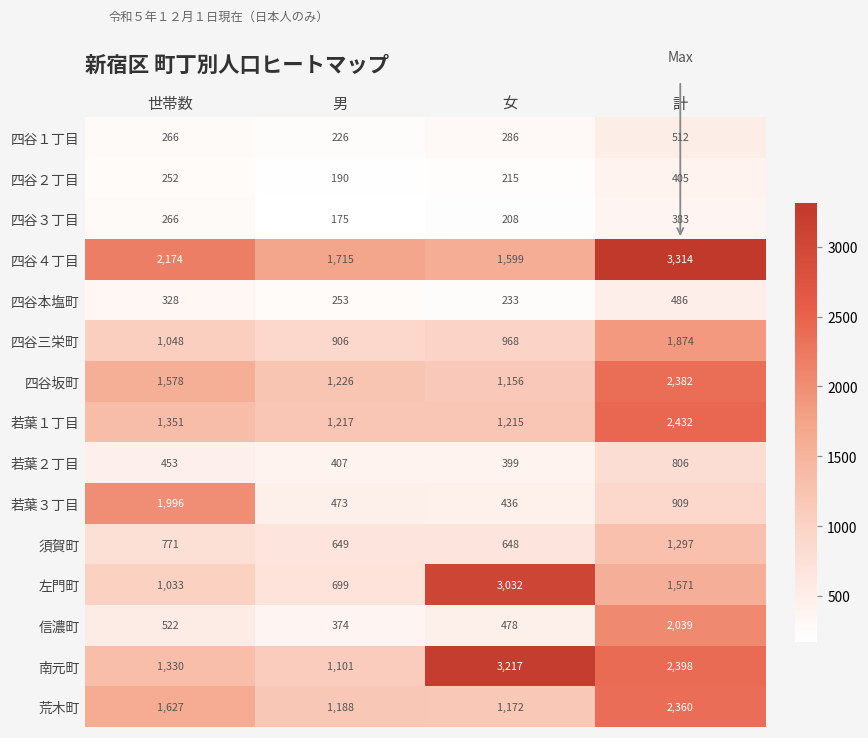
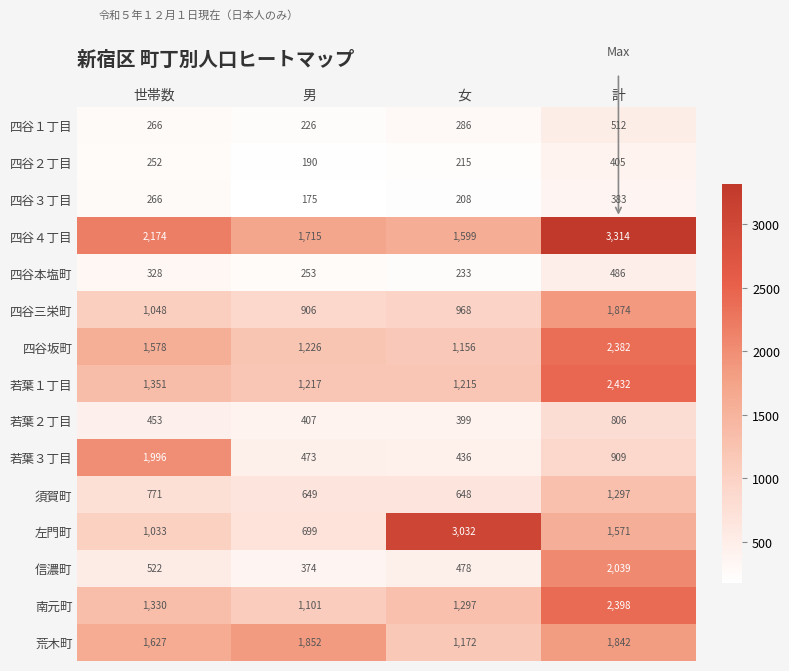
  {
    "四谷１丁目": {
      "世帯数": "266",
      "男": "226",
      "女": "286",
      "計": "512"
    },
    "四谷２丁目": {
      "世帯数": "252",
      "男": "190",
      "女": "215",
      "計": "405"
    },
    "四谷３丁目": {
      "世帯数": "266",
      "男": "175",
      "女": "208",
      "計": "383"
    },
    "四谷４丁目": {
      "世帯数": "2,174",
      "男": "1,715",
      "女": "1,599",
      "計": "3,314"
    },
    "四谷本塩町": {
      "世帯数": "328",
      "男": "253",
      "女": "233",
      "計": "486"
    },
    "四谷三栄町": {
      "世帯数": "1,048",
      "男": "906",
      "女": "968",
      "計": "1,874"
    },
    "四谷坂町": {
      "世帯数": "1,578",
      "男": "1,226",
      "女": "1,156",
      "計": "2,382"
    },
    "若葉１丁目": {
      "世帯数": "1,351",
      "男": "1,217",
      "女": "1,215",
      "計": "2,432"
    },
    "若葉２丁目": {
      "世帯数": "453",
      "男": "407",
      "女": "399",
      "計": "806"
    },
    "若葉３丁目": {
      "世帯数": "1,996",
      "男": "473",
      "女": "436",
      "計": "909"
    },
    "須賀町": {
      "世帯数": "771",
      "男": "649",
      "女": "648",
      "計": "1,297"
    },
    "左門町": {
      "世帯数": "1,033",
      "男": "699",
      "女": "3,032",
      "計": "1,571"
    },
    "信濃町": {
      "世帯数": "522",
      "男": "374",
      "女": "478",
      "計": "2,039"
    },
    "南元町": {
      "世帯数": "1,330",
      "男": "1,101",
-     "女": "3,217",
+     "女": "1,297",
      "計": "2,398"
    },
    "荒木町": {
      "世帯数": "1,627",
-     "男": "1,188",
+     "男": "1,852",
      "女": "1,172",
-     "計": "2,360"
+     "計": "1,842"
    }
  }
